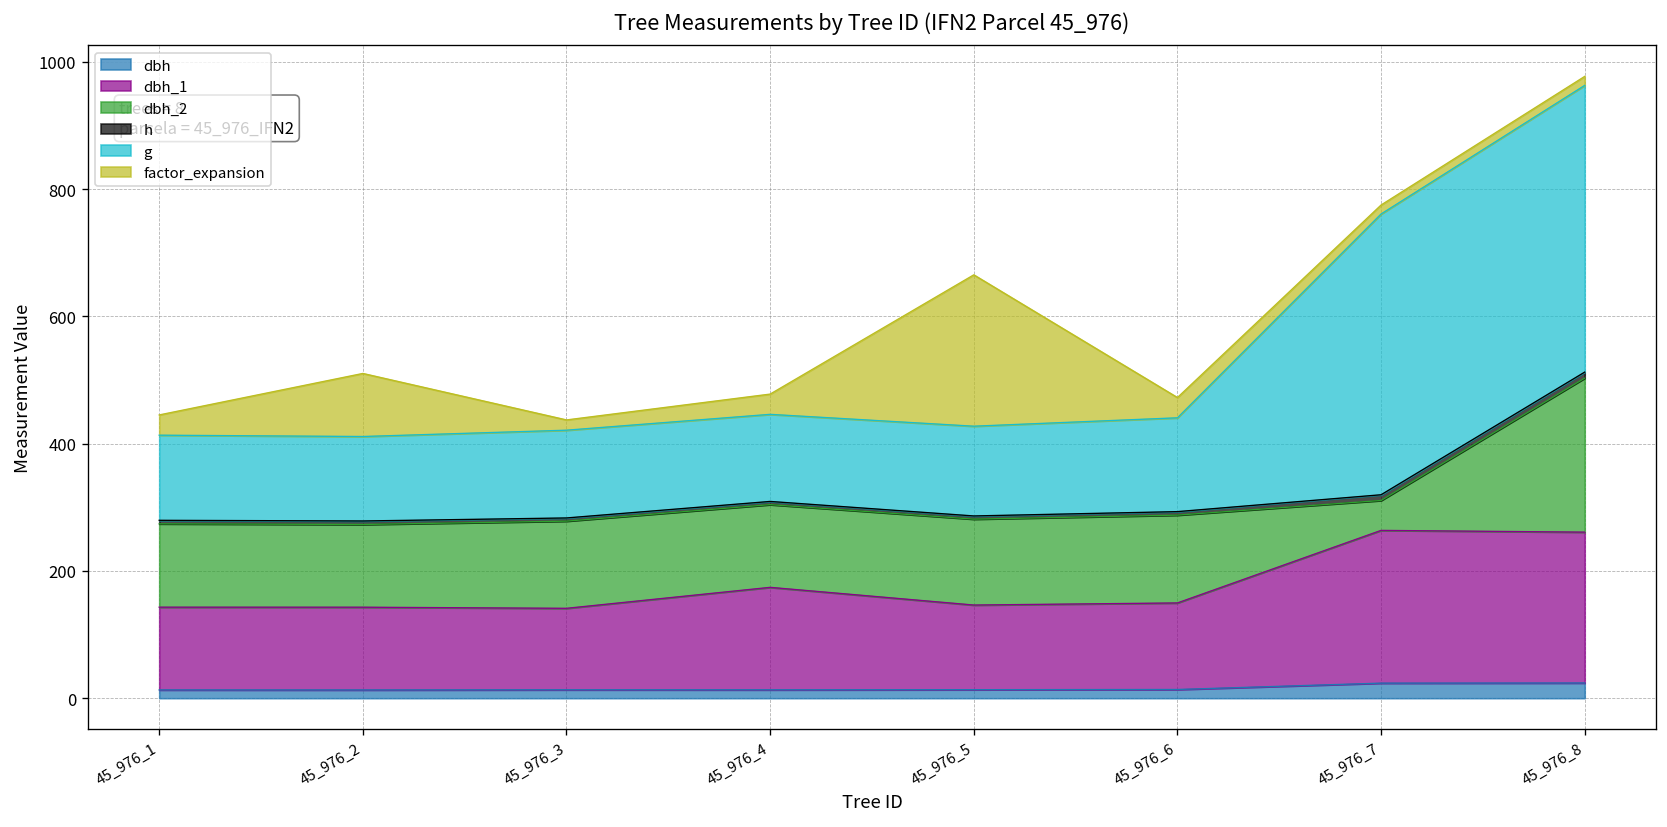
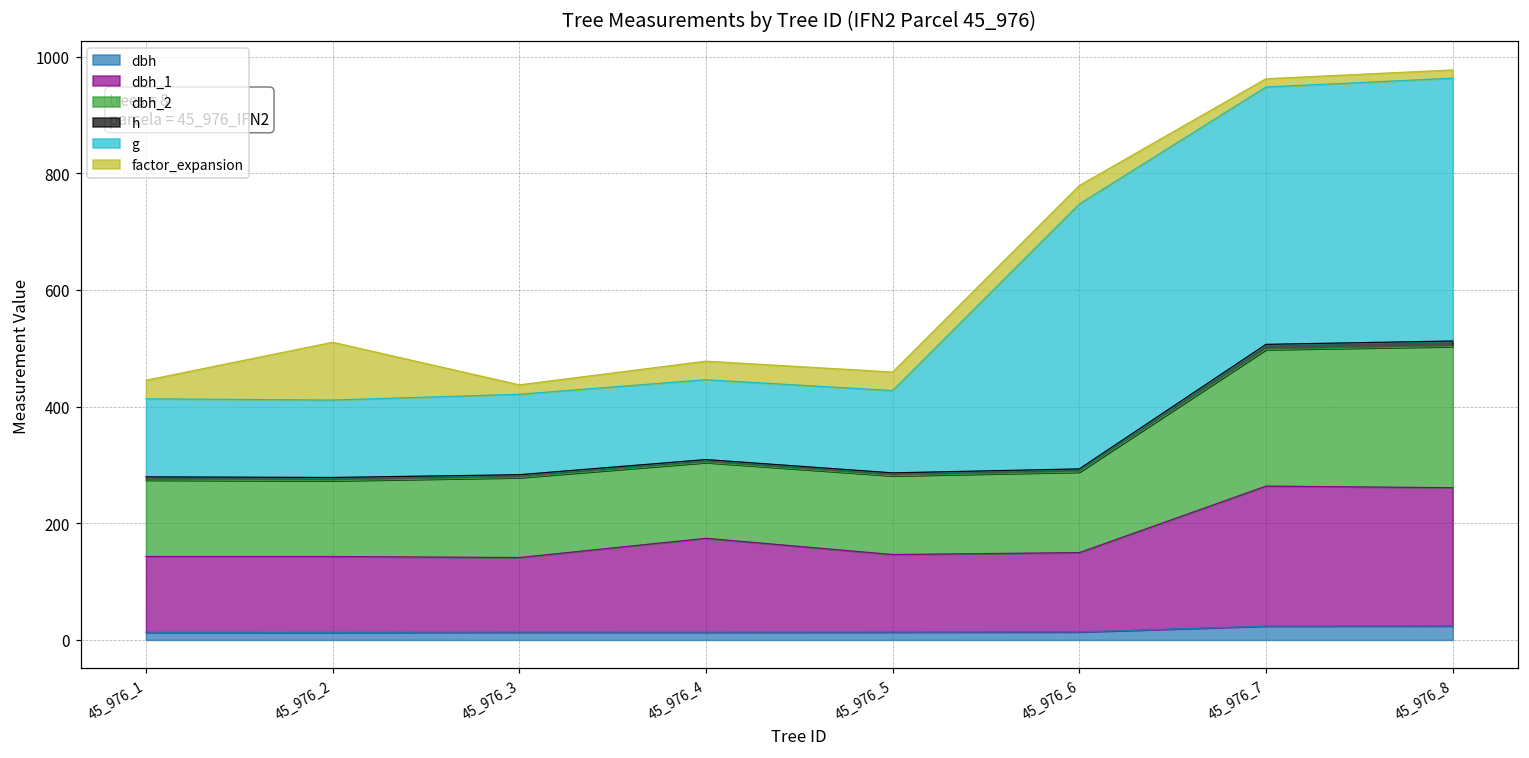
  {
    "dbh": {
      "45_976_1": 10,
      "45_976_2": 10,
      "45_976_3": 10,
      "45_976_4": 10,
      "45_976_5": 10,
      "45_976_6": 10,
      "45_976_7": 20,
      "45_976_8": 20
    },
    "dbh_1": {
      "45_976_1": 130,
      "45_976_2": 130,
      "45_976_3": 130,
      "45_976_4": 160,
      "45_976_5": 130,
      "45_976_6": 140,
      "45_976_7": 240,
      "45_976_8": 240
    },
    "dbh_2": {
      "45_976_1": 130,
      "45_976_2": 130,
      "45_976_3": 140,
      "45_976_4": 130,
      "45_976_5": 130,
      "45_976_6": 140,
-     "45_976_7": 50,
+     "45_976_7": 230,
      "45_976_8": 240
    },
    "h": {
      "45_976_1": 10,
      "45_976_2": 10,
      "45_976_3": 10,
      "45_976_4": 10,
      "45_976_5": 10,
      "45_976_6": 10,
      "45_976_7": 10,
      "45_976_8": 10
    },
    "g": {
      "45_976_1": 130,
      "45_976_2": 130,
      "45_976_3": 140,
      "45_976_4": 140,
      "45_976_5": 140,
-     "45_976_6": 150,
+     "45_976_6": 450,
      "45_976_7": 440,
      "45_976_8": 450
    },
    "factor_expansion": {
      "45_976_1": 30,
      "45_976_2": 100,
      "45_976_3": 20,
      "45_976_4": 30,
-     "45_976_5": 240,
+     "45_976_5": 30,
      "45_976_6": 30,
      "45_976_7": 10,
      "45_976_8": 10
    }
  }
